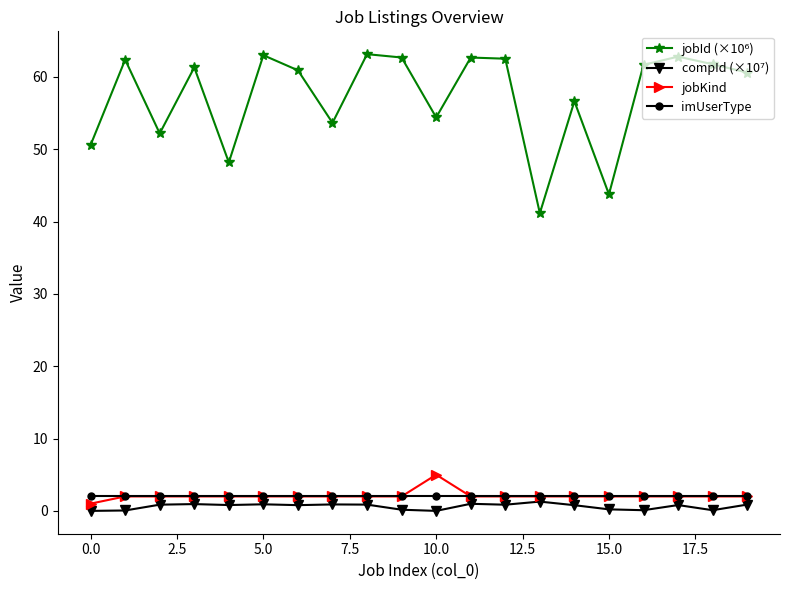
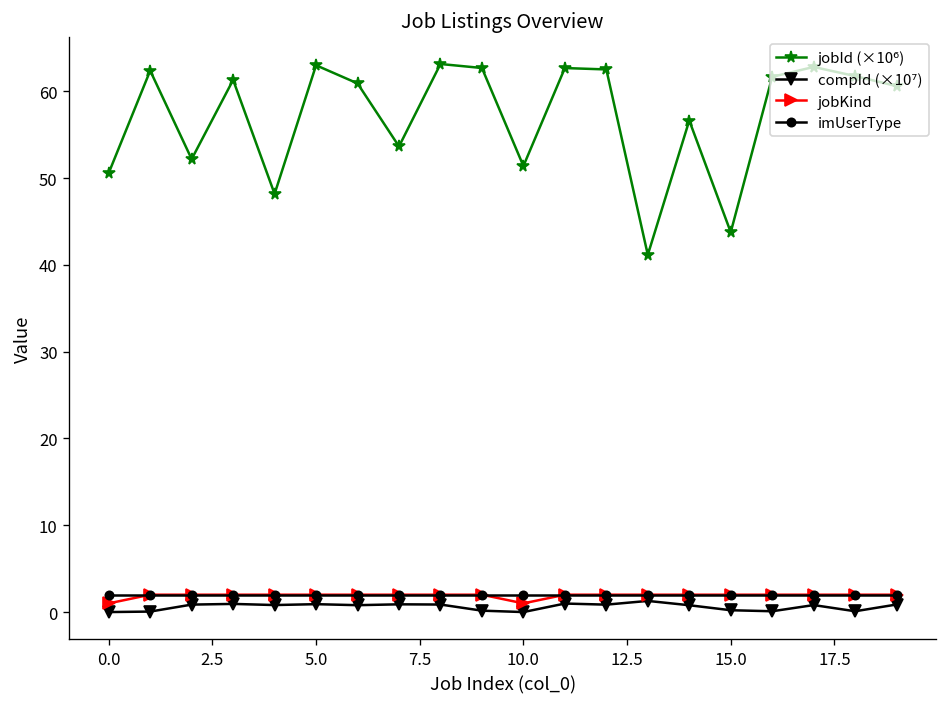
  {
    "jobId (×10⁶)": {
      "0.0": 51,
      "5.0": 63,
-     "10.0": 54,
+     "10.0": 51,
      "15.0": 44
    },
    "jobKind": {
      "0.0": 1,
-     "10.0": 5
+     "10.0": 1
    }
  }
